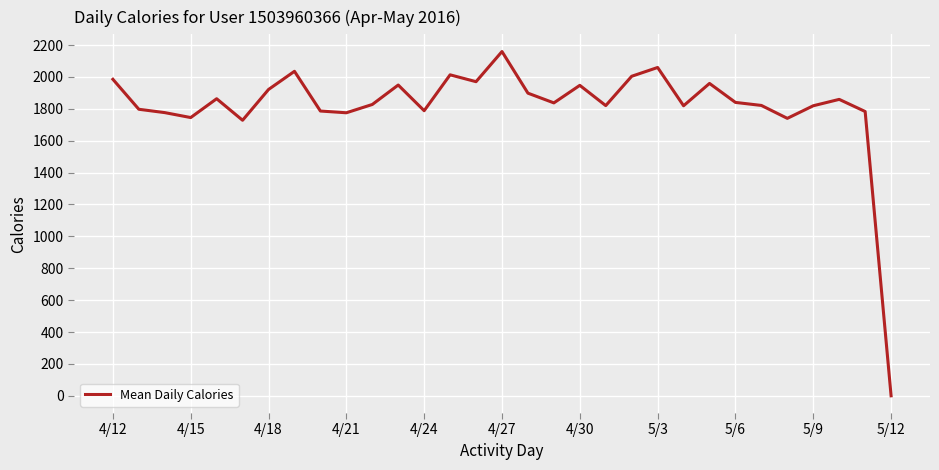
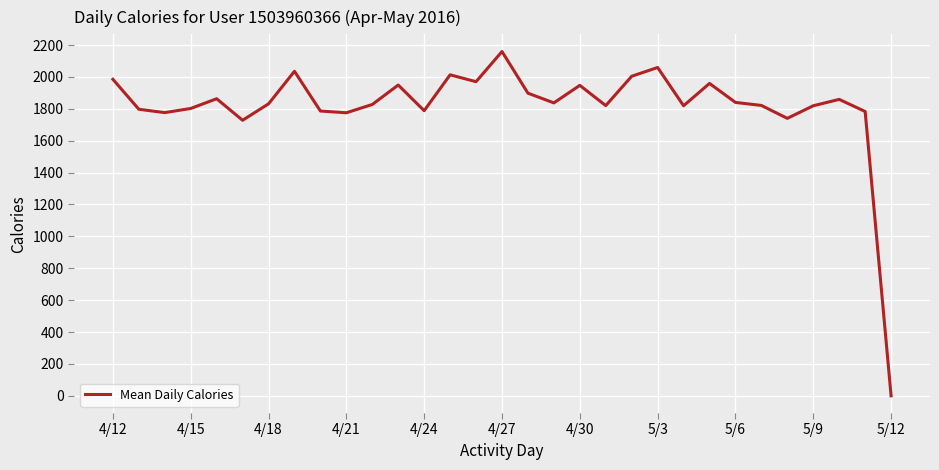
  {
    "4/12": 1990,
-   "4/15": 1750,
-   "4/18": 1920,
+   "4/15": 1800,
+   "4/18": 1830,
    "4/21": 1780,
    "4/24": 1790,
    "4/27": 2160,
    "4/30": 1950,
    "5/3": 2060,
    "5/6": 1840,
    "5/9": 1820,
    "5/12": 0
  }
